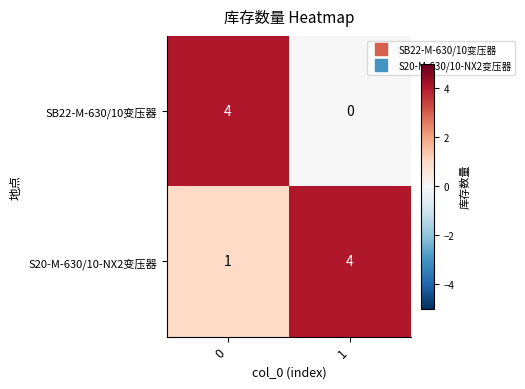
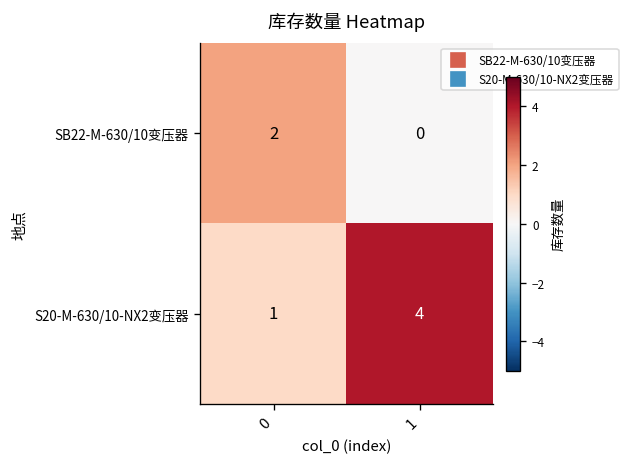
  {
    "SB22-M-630/10变压器": {
-     "0": 4,
+     "0": 2,
      "1": 0
    },
    "S20-M-630/10-NX2变压器": {
      "0": 1,
      "1": 4
    }
  }
